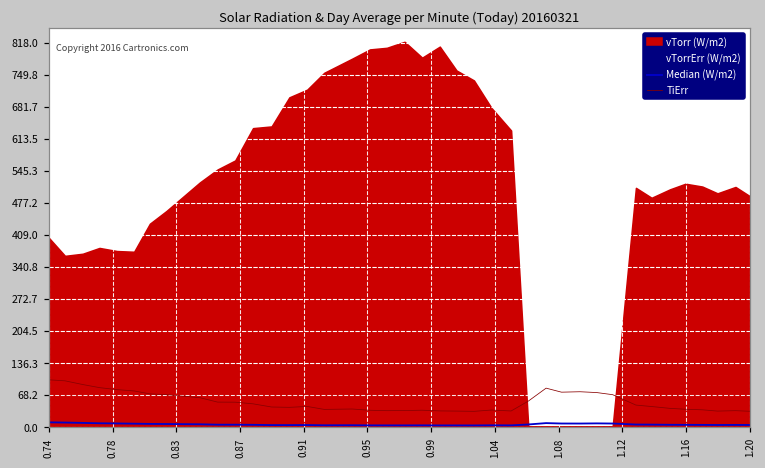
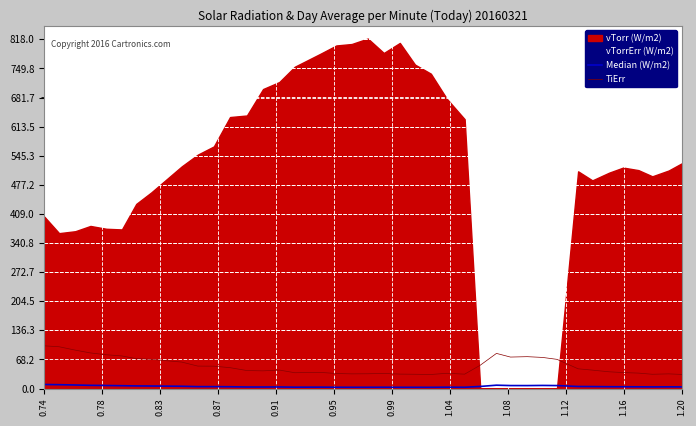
  {
    "vTorrErr (W/m2)": {
      "0.74": 10,
      "1.20": 0
    },
    "vTorr (W/m2)": {
      "0.74": 400,
-     "1.20": 490
+     "1.20": 530
    },
    "TiErr": {
      "0.74": 100,
      "1.20": 30
    }
  }
